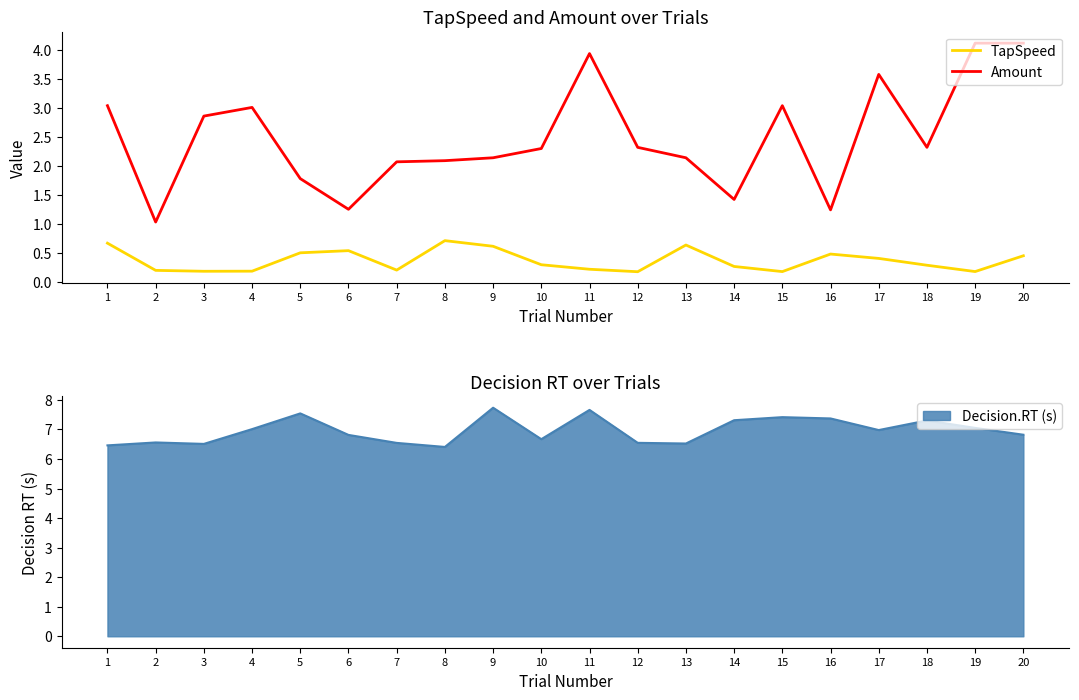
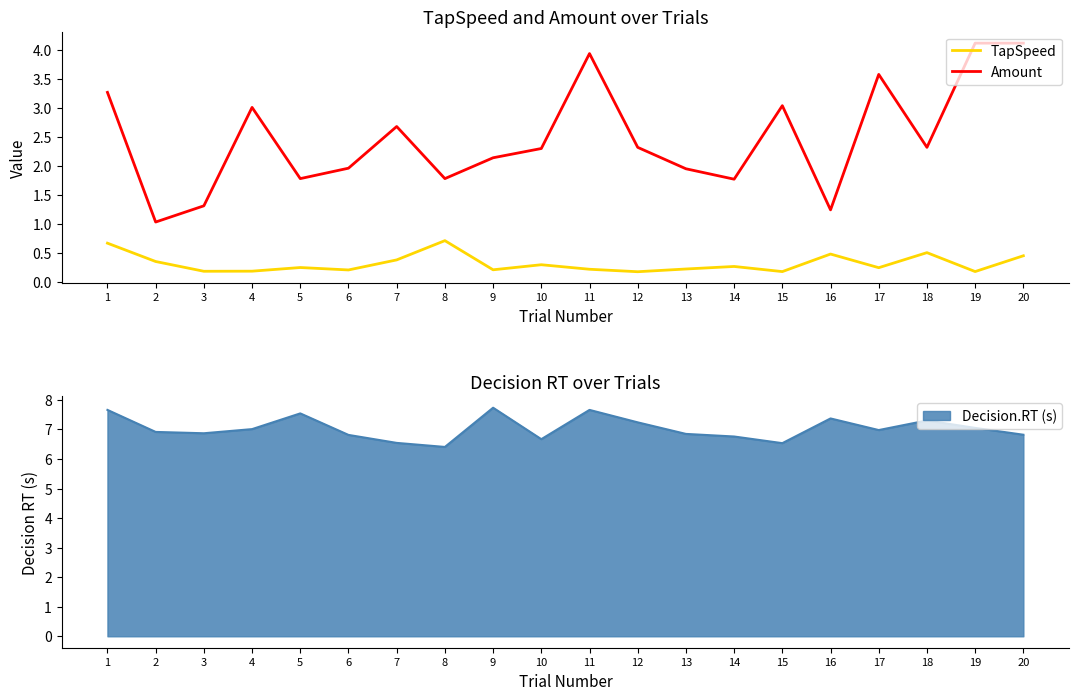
  {
    "TapSpeed and Amount over Trials": {
      "TapSpeed": {
        "1": 0.7,
-       "2": 0.2,
+       "2": 0.3,
        "3": 0.2,
        "4": 0.2,
-       "5": 0.5,
-       "6": 0.5,
-       "7": 0.2,
+       "5": 0.2,
+       "6": 0.2,
+       "7": 0.4,
        "8": 0.7,
-       "9": 0.6,
+       "9": 0.2,
        "10": 0.3,
        "11": 0.2,
        "12": 0.2,
-       "13": 0.6,
+       "13": 0.2,
        "14": 0.3,
        "15": 0.2,
        "16": 0.5,
-       "17": 0.4,
-       "18": 0.3,
+       "17": 0.2,
+       "18": 0.5,
        "19": 0.2,
        "20": 0.4
      },
      "Amount": {
-       "1": 3.0,
+       "1": 3.3,
        "2": 1.0,
-       "3": 2.9,
+       "3": 1.3,
        "4": 3.0,
        "5": 1.8,
-       "6": 1.3,
-       "7": 2.1,
-       "8": 2.1,
+       "6": 2.0,
+       "7": 2.7,
+       "8": 1.8,
        "9": 2.1,
        "10": 2.3,
        "11": 3.9,
        "12": 2.3,
-       "13": 2.1,
-       "14": 1.4,
+       "13": 2.0,
+       "14": 1.8,
        "15": 3.0,
        "16": 1.2,
        "17": 3.6,
        "18": 2.3
      }
    },
    "Decision RT over Trials": {
-     "1": 6.5,
-     "2": 6.6,
-     "3": 6.5,
+     "1": 7.7,
+     "2": 6.9,
+     "3": 6.9,
      "4": 7.0,
      "5": 7.5,
      "6": 6.8,
      "7": 6.5,
      "8": 6.4,
      "9": 7.7,
      "10": 6.7,
      "11": 7.7,
-     "12": 6.5,
-     "13": 6.5,
-     "14": 7.3,
-     "15": 7.4,
+     "12": 7.2,
+     "13": 6.8,
+     "14": 6.8,
+     "15": 6.5,
      "16": 7.4,
      "17": 7.0,
      "20": 6.8
    }
  }
